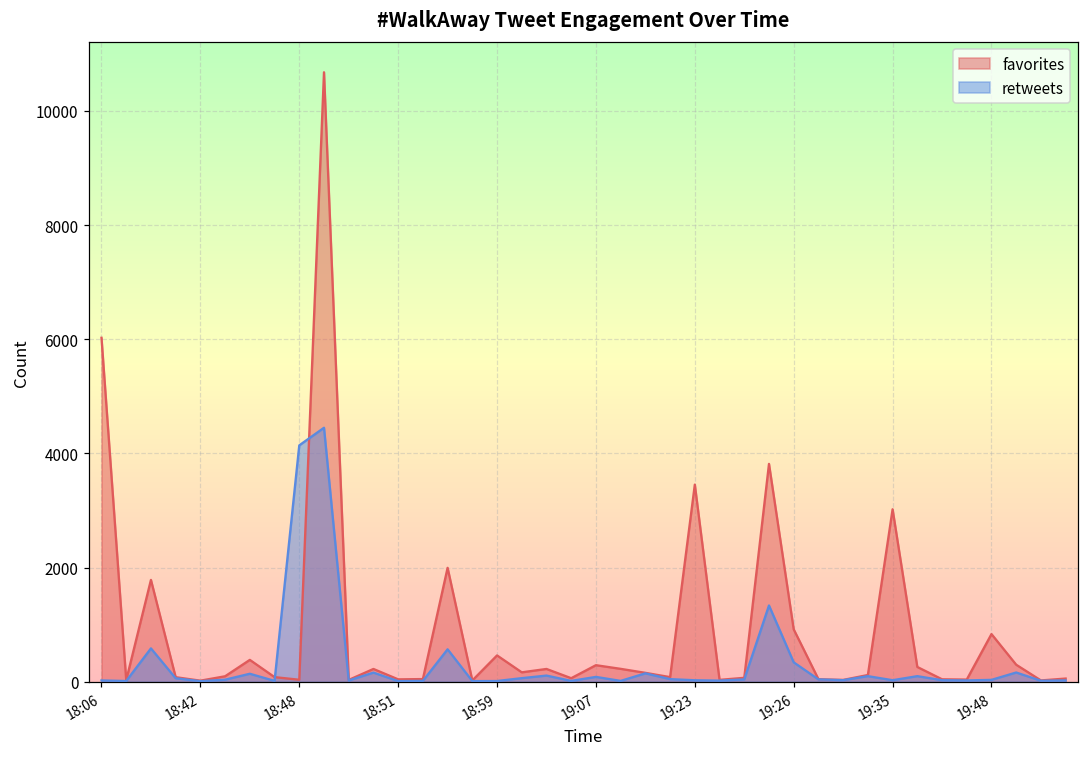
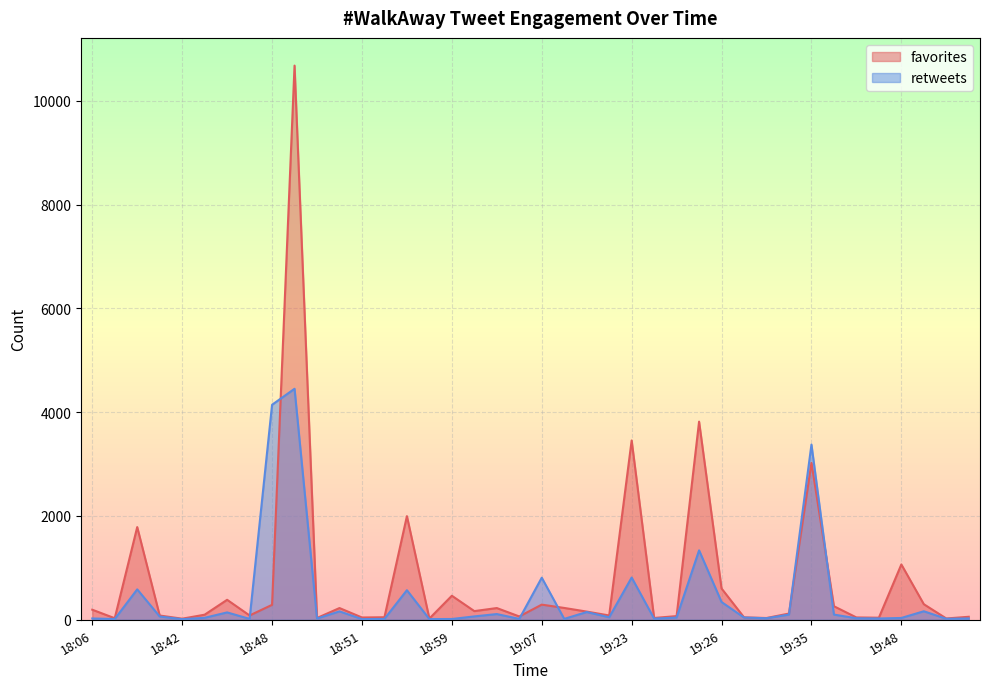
  {
    "favorites": {
-     "18:06": 6000,
-     "18:48": 0,
+     "18:06": 200,
+     "18:48": 300,
      "18:59": 500,
      "19:07": 300,
      "19:23": 3500,
-     "19:26": 900,
+     "19:26": 600,
      "19:35": 3000,
-     "19:48": 800
+     "19:48": 1100
    },
    "retweets": {
      "18:06": 0,
      "18:48": 4100,
      "18:59": 0,
-     "19:07": 100,
-     "19:23": 0,
+     "19:07": 800,
+     "19:23": 800,
      "19:26": 300,
-     "19:35": 0,
+     "19:35": 3400,
      "19:48": 0
    }
  }
